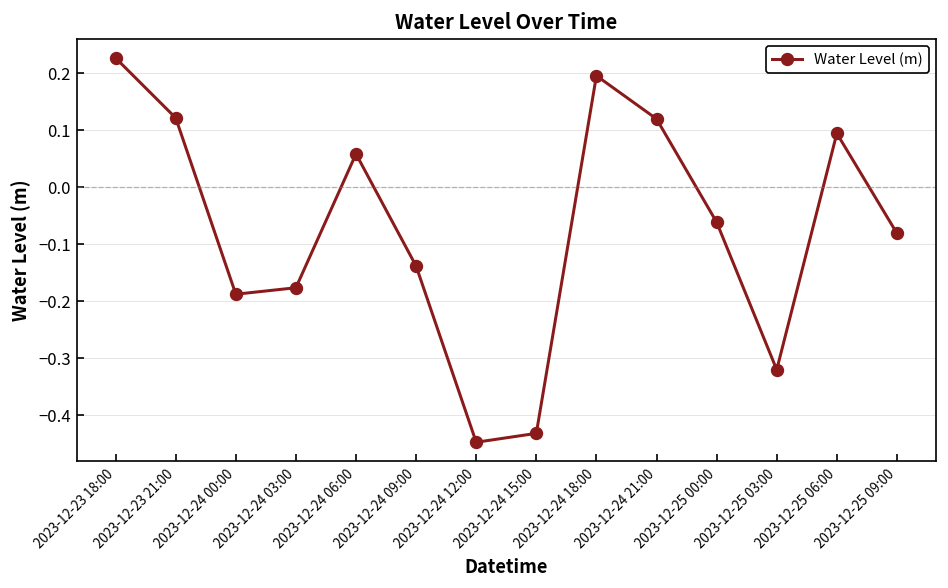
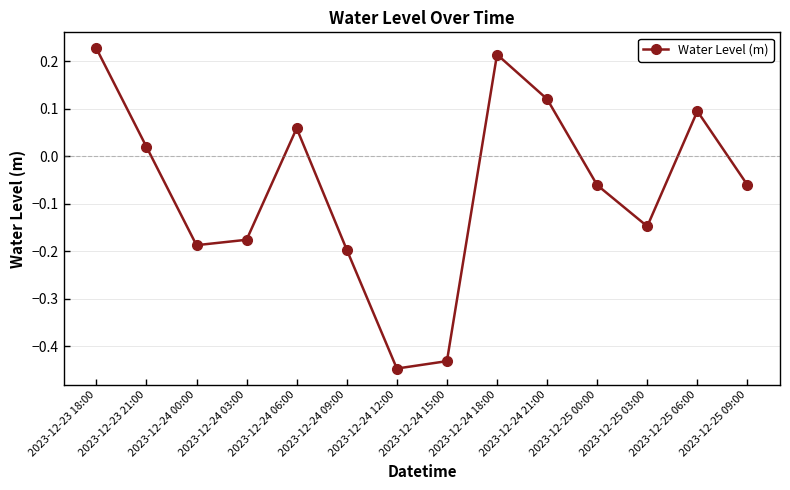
  {
    "2023-12-23 18:00": 0.23,
-   "2023-12-23 21:00": 0.12,
+   "2023-12-23 21:00": 0.02,
    "2023-12-24 00:00": -0.19,
    "2023-12-24 03:00": -0.18,
    "2023-12-24 06:00": 0.06,
-   "2023-12-24 09:00": -0.14,
+   "2023-12-24 09:00": -0.20,
    "2023-12-24 12:00": -0.45,
    "2023-12-24 15:00": -0.43,
-   "2023-12-24 18:00": 0.20,
+   "2023-12-24 18:00": 0.21,
    "2023-12-24 21:00": 0.12,
    "2023-12-25 00:00": -0.06,
-   "2023-12-25 03:00": -0.32,
+   "2023-12-25 03:00": -0.15,
    "2023-12-25 06:00": 0.09,
-   "2023-12-25 09:00": -0.08
+   "2023-12-25 09:00": -0.06
  }
